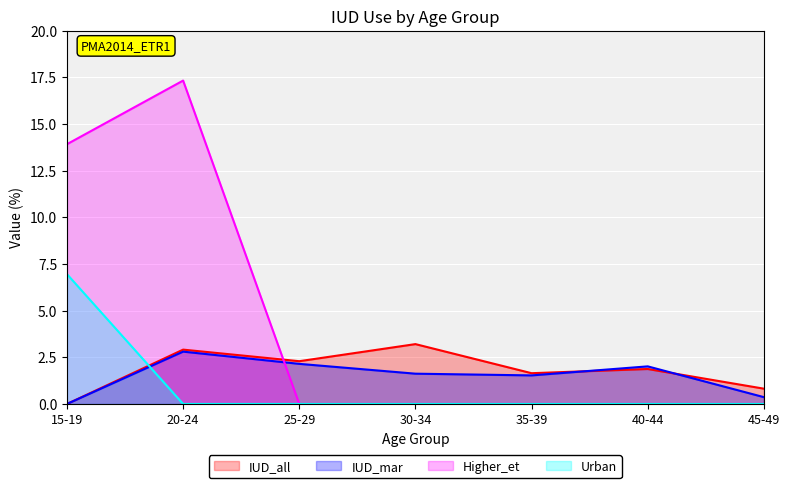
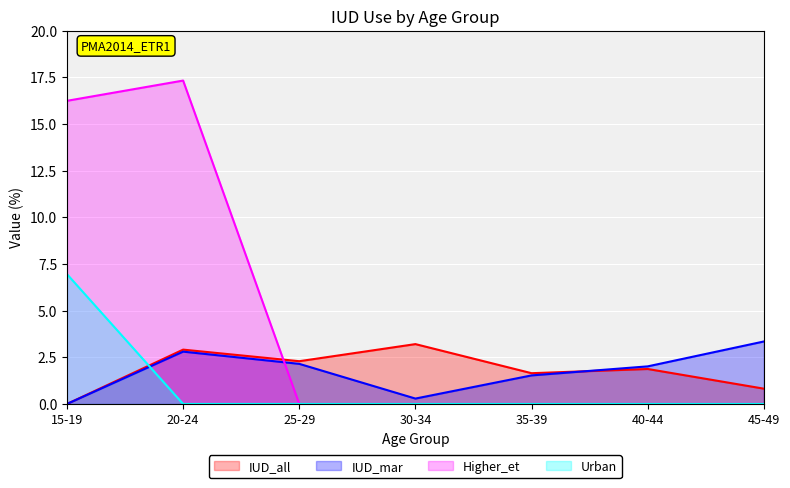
  {
    "IUD_all": {
      "25-29": 2.3,
      "30-34": 3.2,
      "40-44": 1.9,
      "45-49": 0.8
    },
    "IUD_mar": {
      "25-29": 2.1,
-     "30-34": 1.6,
+     "30-34": 0.3,
      "40-44": 2.0,
-     "45-49": 0.4
+     "45-49": 3.3
    },
    "Higher_et": {
-     "15-19": 13.9,
+     "15-19": 16.2,
      "20-24": 17.3
    },
    "Urban": {
      "15-19": 7.0,
      "20-24": 0.0
    }
  }
